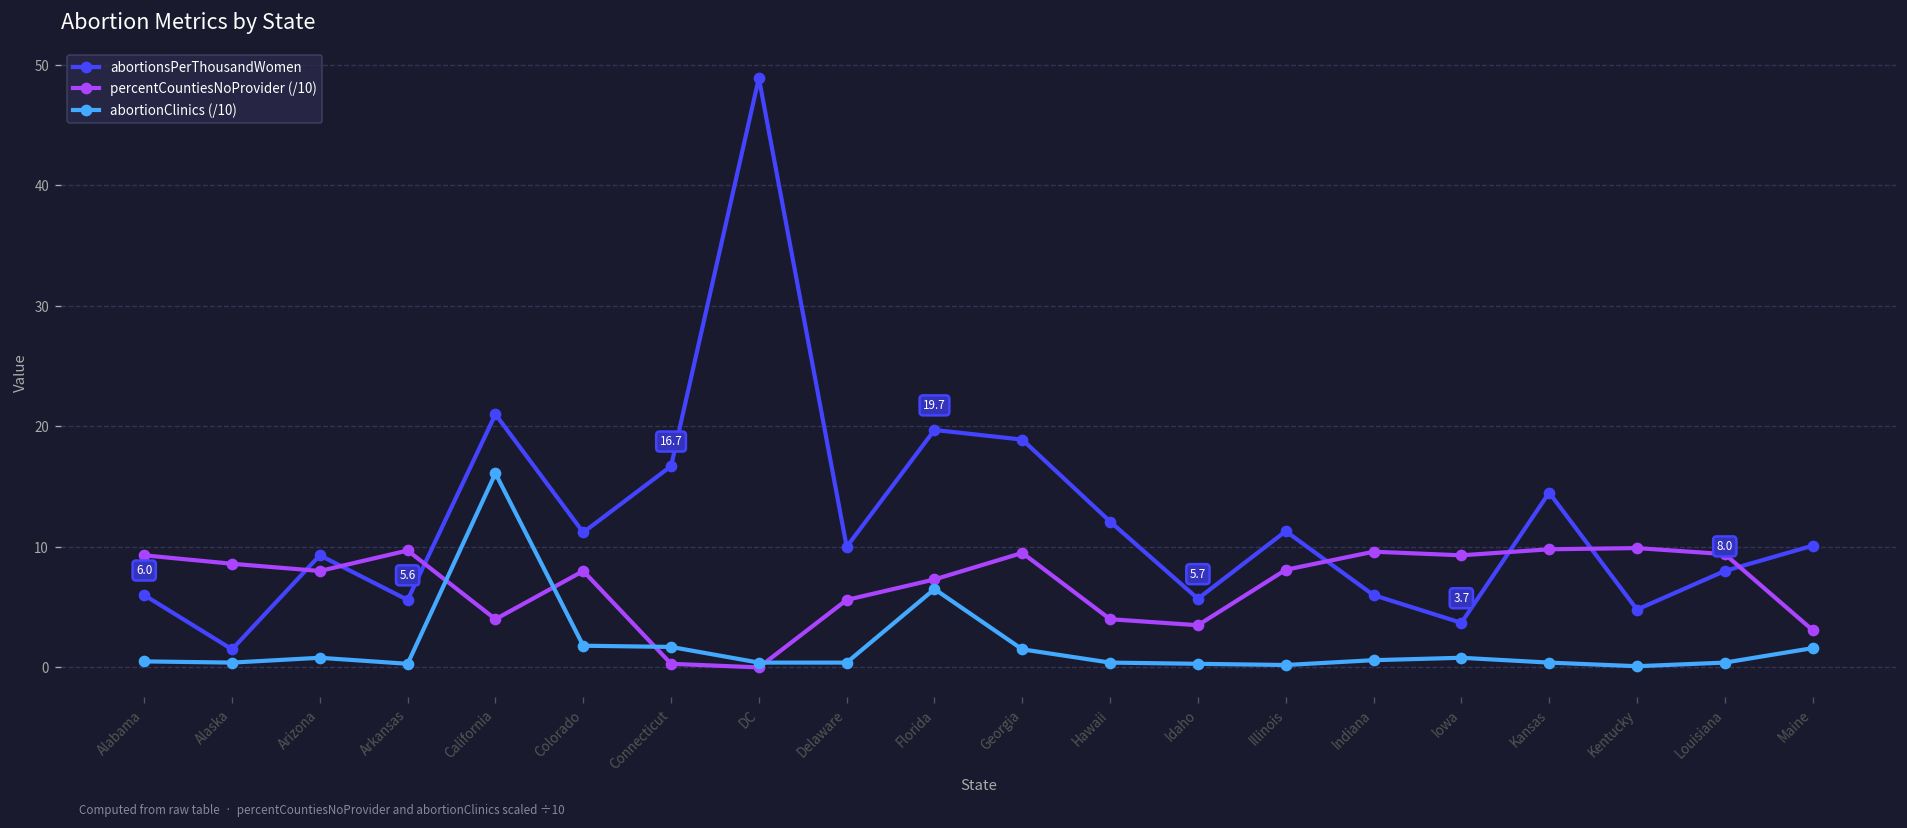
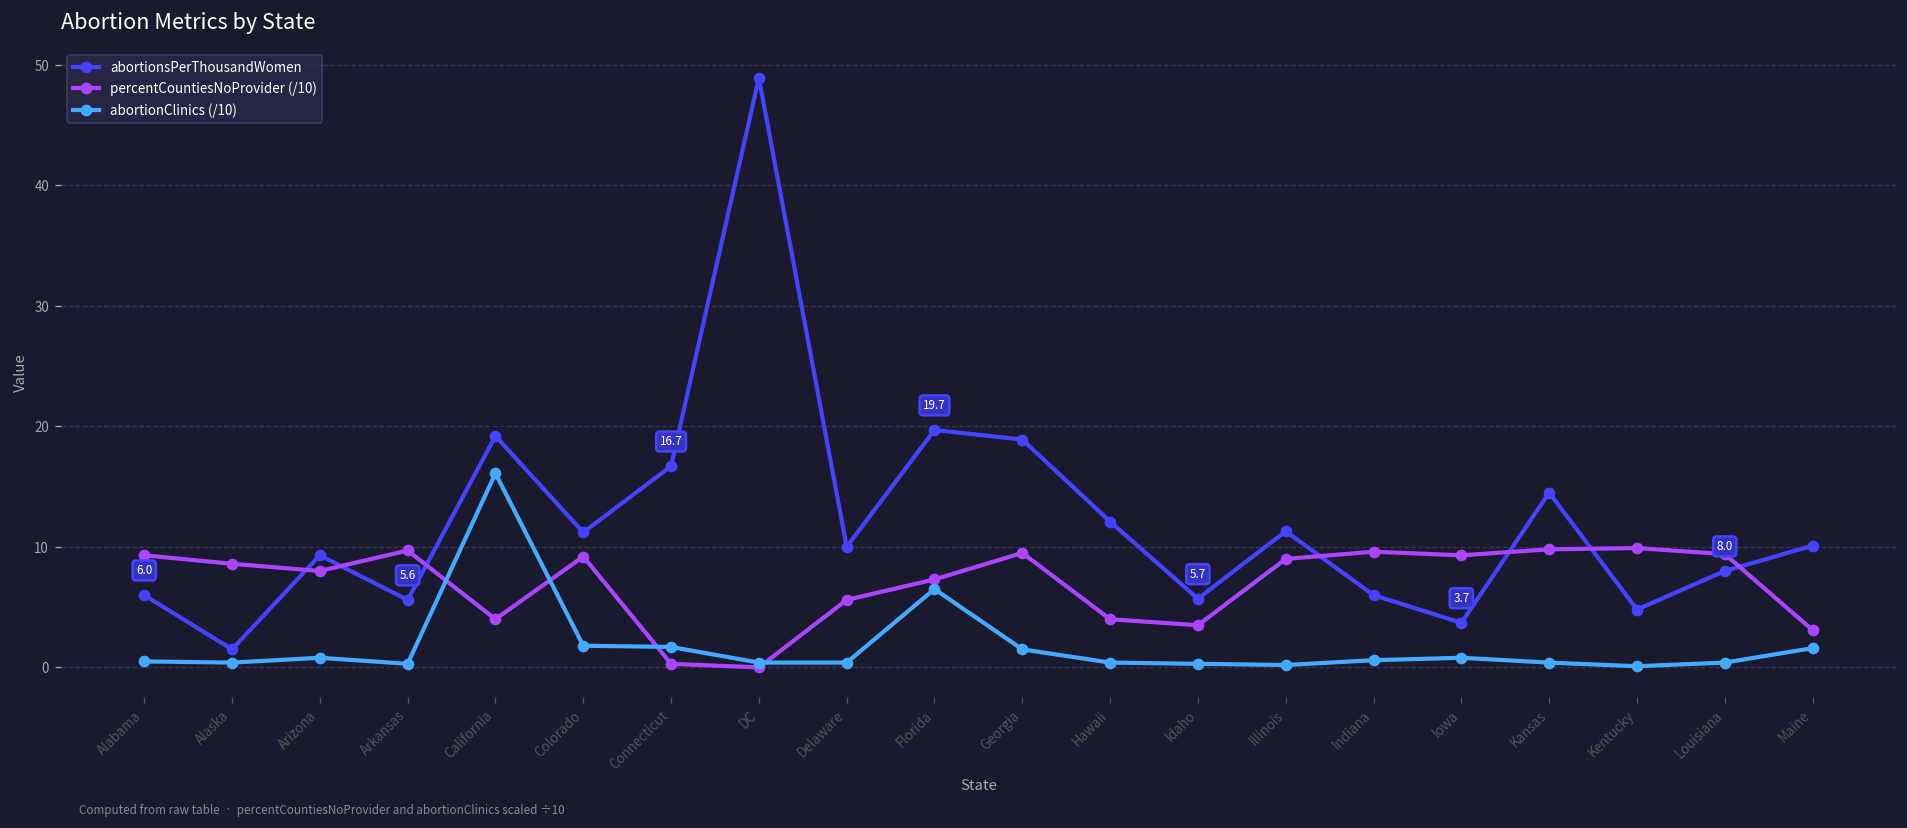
  {
    "abortionsPerThousandWomen": {
      "Alaska": 1.5,
      "Arizona": 9.3,
-     "California": 21.0,
+     "California": 19.2,
      "Colorado": 11.2,
      "DC": 48.9,
      "Delaware": 10.0,
      "Georgia": 18.9,
      "Hawaii": 12.1,
      "Illinois": 11.3,
      "Indiana": 6.0,
      "Kansas": 14.5,
      "Kentucky": 4.8,
      "Maine": 10.1
    },
    "percentCountiesNoProvider (/10)": {
      "Alaska": 8.6,
      "Arizona": 8.0,
      "Arkansas": 9.7,
      "California": 4.0,
-     "Colorado": 8.0,
+     "Colorado": 9.2,
      "Connecticut": 0.3,
      "DC": 0.0,
      "Delaware": 5.6,
      "Florida": 7.3,
      "Georgia": 9.5,
      "Hawaii": 4.0,
      "Idaho": 3.5,
-     "Illinois": 8.1,
+     "Illinois": 9.0,
      "Indiana": 9.6,
      "Iowa": 9.3,
      "Kansas": 9.8,
      "Kentucky": 9.9,
      "Maine": 3.1
    },
    "abortionClinics (/10)": {
      "Alabama": 0.5,
      "Alaska": 0.4,
      "Arizona": 0.8,
      "Arkansas": 0.3,
      "California": 16.1,
      "Colorado": 1.8,
      "Connecticut": 1.7,
      "DC": 0.4,
      "Delaware": 0.4,
      "Florida": 6.5,
      "Georgia": 1.5,
      "Hawaii": 0.4,
      "Idaho": 0.3,
      "Illinois": 0.2,
      "Indiana": 0.6,
      "Iowa": 0.8,
      "Kansas": 0.4,
      "Kentucky": 0.1,
      "Louisiana": 0.4,
      "Maine": 1.6
    }
  }
